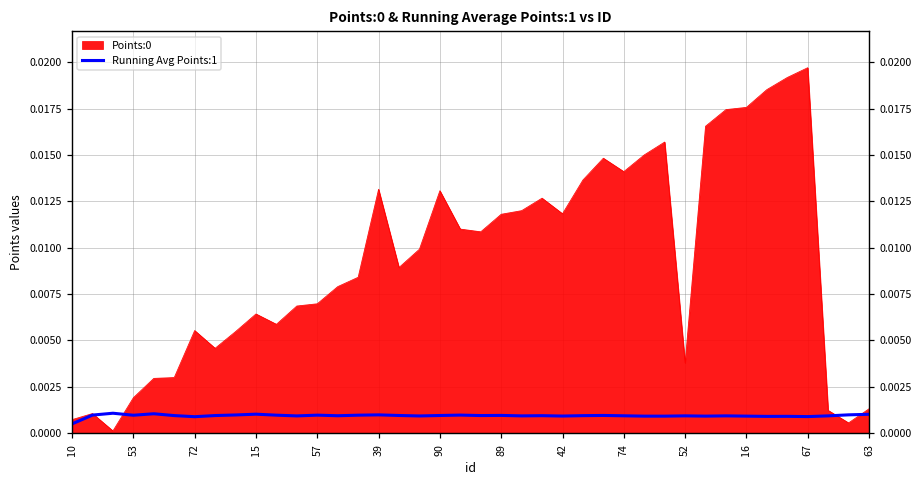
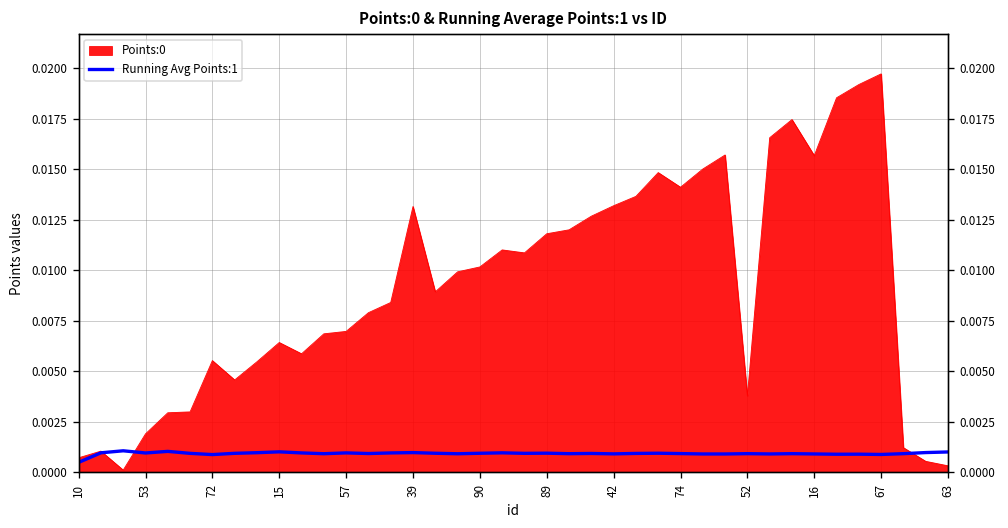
  {
    "Points:0": {
      "10": 0.0007,
      "53": 0.0019,
      "72": 0.0055,
      "15": 0.0064,
      "57": 0.0070,
      "39": 0.0132,
-     "90": 0.0131,
+     "90": 0.0102,
      "89": 0.0118,
-     "42": 0.0118,
+     "42": 0.0132,
      "74": 0.0141,
      "52": 0.0038,
-     "16": 0.0176,
+     "16": 0.0157,
      "67": 0.0197,
-     "63": 0.0013
+     "63": 0.0003
    },
    "Running Avg Points:1": {
      "10": 0.0005,
      "53": 0.0010,
      "72": 0.0009,
      "15": 0.0010,
      "57": 0.0010,
      "39": 0.0010,
      "90": 0.0009,
      "89": 0.0010,
      "42": 0.0009,
      "74": 0.0009,
      "52": 0.0009,
      "16": 0.0009,
      "67": 0.0009,
      "63": 0.0010
    }
  }
